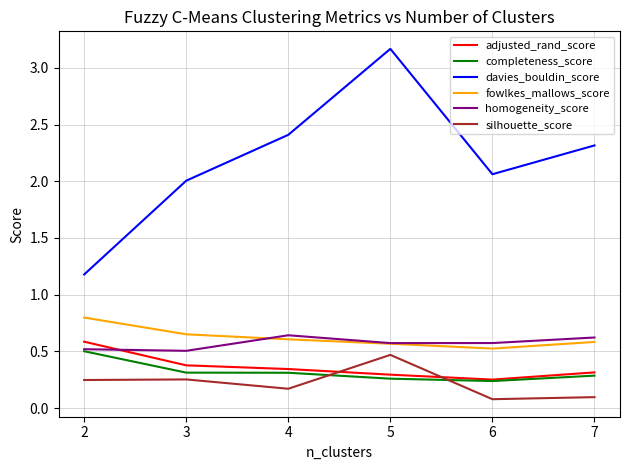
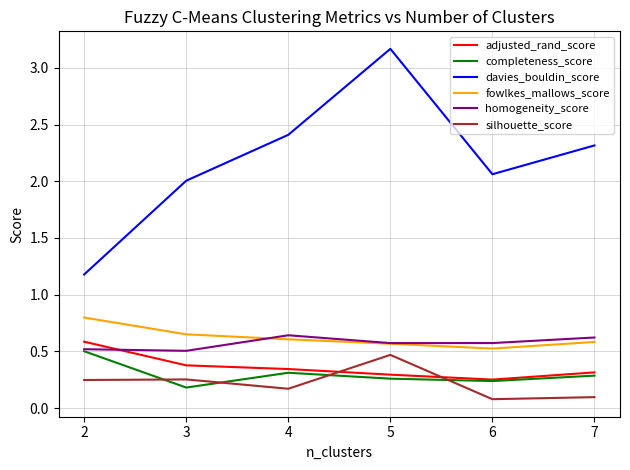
  {
    "adjusted_rand_score": {
      "2": 0.59,
      "3": 0.38,
      "4": 0.34,
      "5": 0.29,
      "7": 0.31
    },
    "completeness_score": {
-     "3": 0.31,
+     "3": 0.18,
      "4": 0.31,
      "5": 0.26,
      "7": 0.29
    },
    "davies_bouldin_score": {
      "2": 1.18,
      "3": 2.00,
      "4": 2.41,
      "5": 3.17,
      "6": 2.06,
      "7": 2.32
    },
    "fowlkes_mallows_score": {
      "2": 0.80,
      "3": 0.65,
      "4": 0.61,
      "6": 0.52,
      "7": 0.58
    },
    "homogeneity_score": {
      "3": 0.50,
      "4": 0.64,
      "6": 0.57,
      "7": 0.62
    },
    "silhouette_score": {
      "2": 0.25,
      "3": 0.25,
      "4": 0.17,
      "5": 0.47,
      "6": 0.08,
      "7": 0.10
    }
  }
